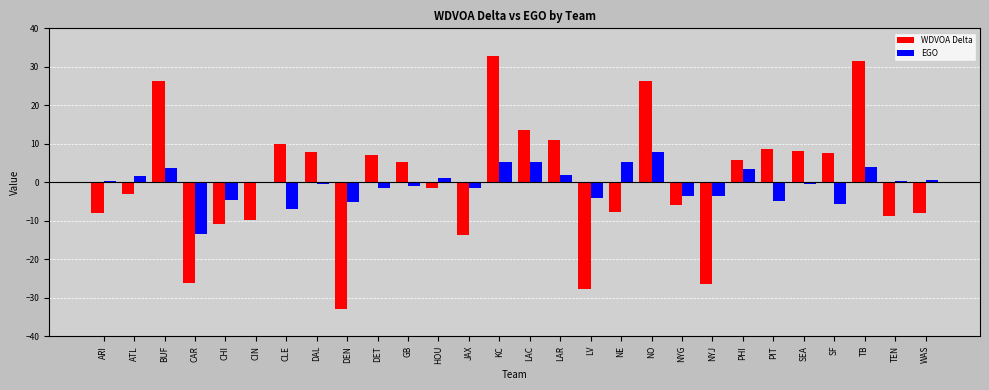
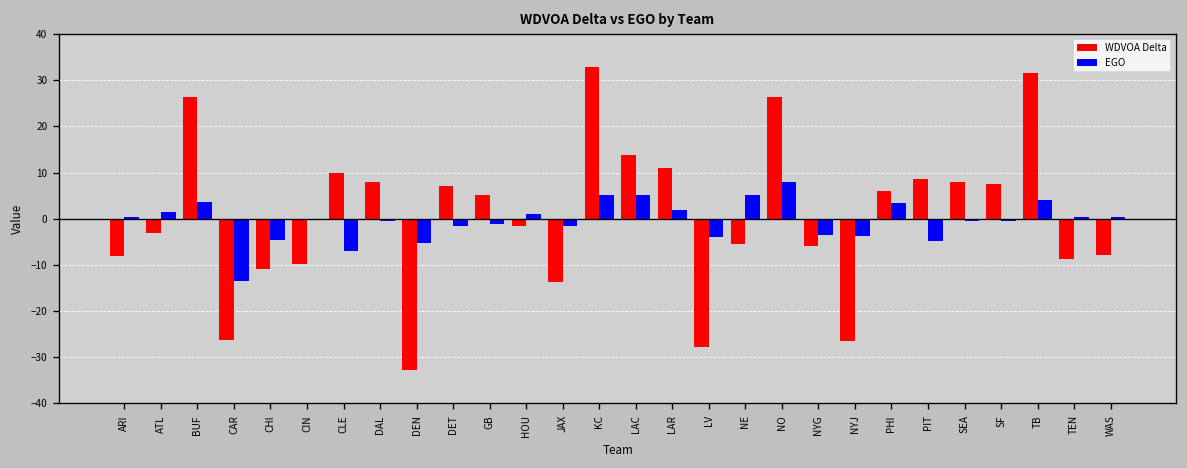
  {
    "WDVOA Delta": {
      "ARI": -8,
      "ATL": -3,
      "BUF": 26,
      "CAR": -26,
      "CHI": -11,
      "CIN": -10,
      "CLE": 10,
      "DAL": 8,
      "DEN": -33,
      "DET": 7,
      "GB": 5,
      "HOU": -2,
      "JAX": -14,
      "KC": 33,
      "LAC": 14,
      "LAR": 11,
      "LV": -28,
-     "NE": -8,
+     "NE": -6,
      "NO": 26,
      "NYG": -6,
      "NYJ": -26,
      "PHI": 6,
      "PIT": 9,
      "SEA": 8,
      "SF": 8,
      "TB": 32,
      "TEN": -9,
      "WAS": -8
    },
    "EGO": {
      "ATL": 2,
      "BUF": 4,
      "CAR": -14,
      "CHI": -5,
      "CLE": -7,
      "DEN": -5,
      "DET": -2,
      "GB": -1,
      "HOU": 1,
      "JAX": -2,
      "KC": 5,
      "LAC": 5,
      "LAR": 2,
      "LV": -4,
      "NE": 5,
      "NO": 8,
      "NYG": -4,
      "NYJ": -4,
      "PHI": 4,
      "PIT": -5,
-     "SF": -6,
+     "SF": -1,
      "TB": 4
    }
  }
